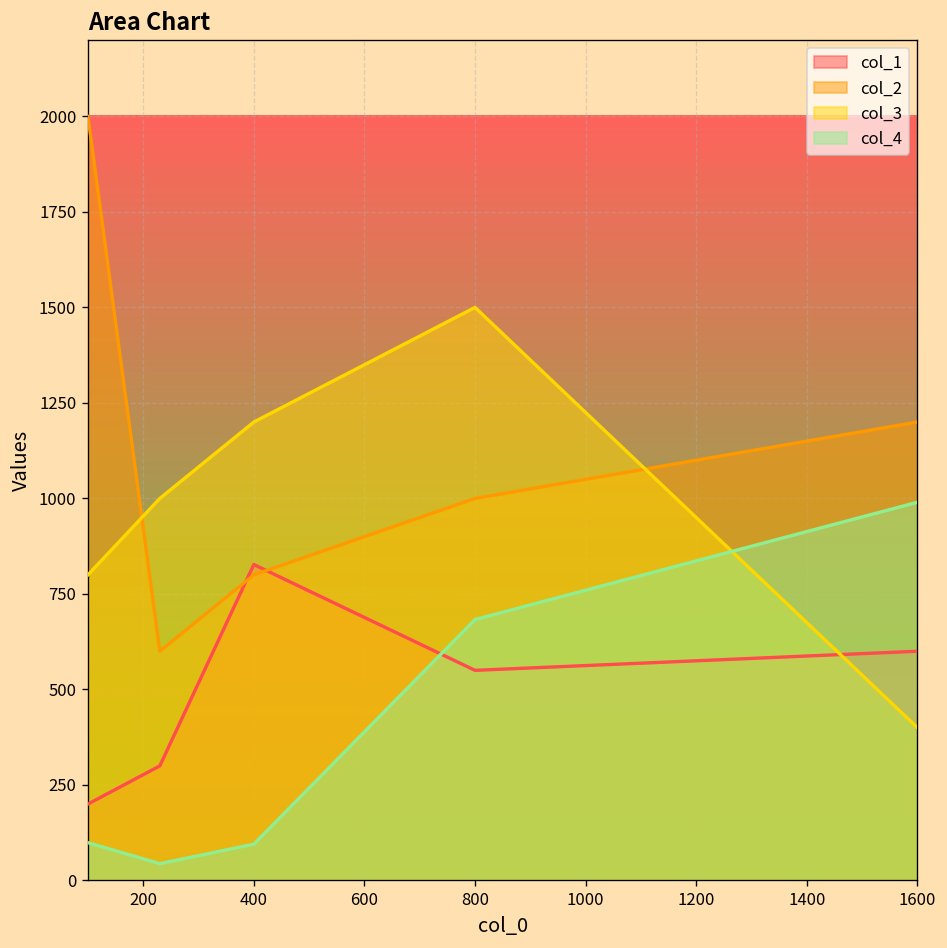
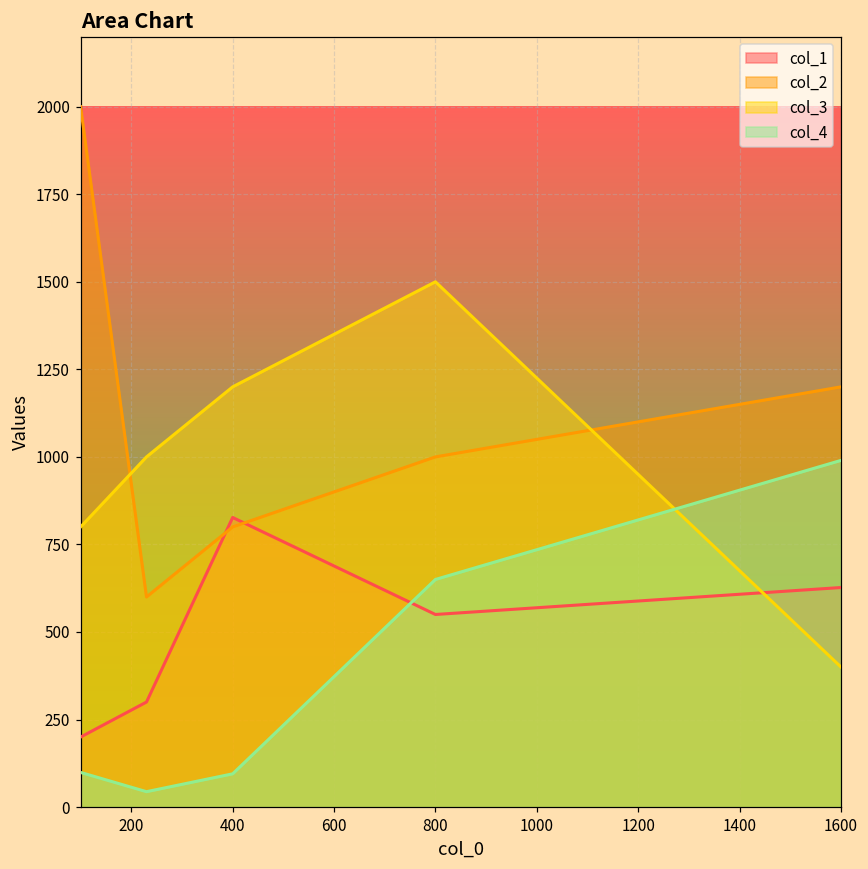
  {
    "col_1": {
      "400": 830,
      "800": 550,
-     "1600": 600
+     "1600": 630
    },
    "col_4": {
      "400": 100,
-     "800": 680,
+     "800": 650,
      "1600": 990
    }
  }
